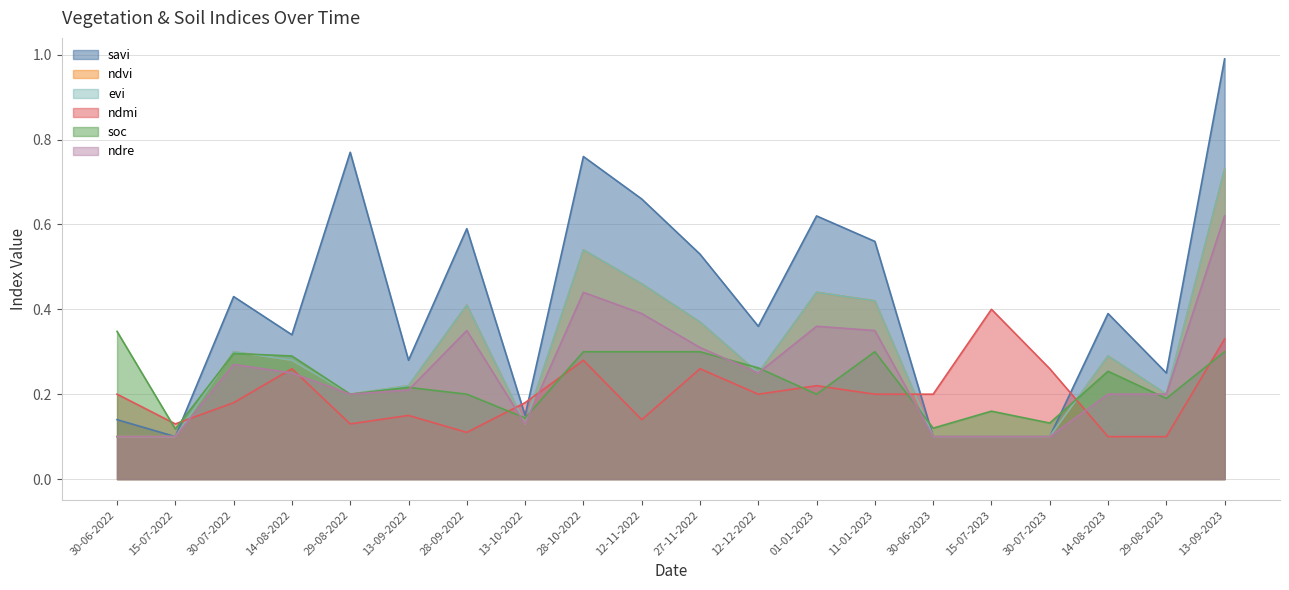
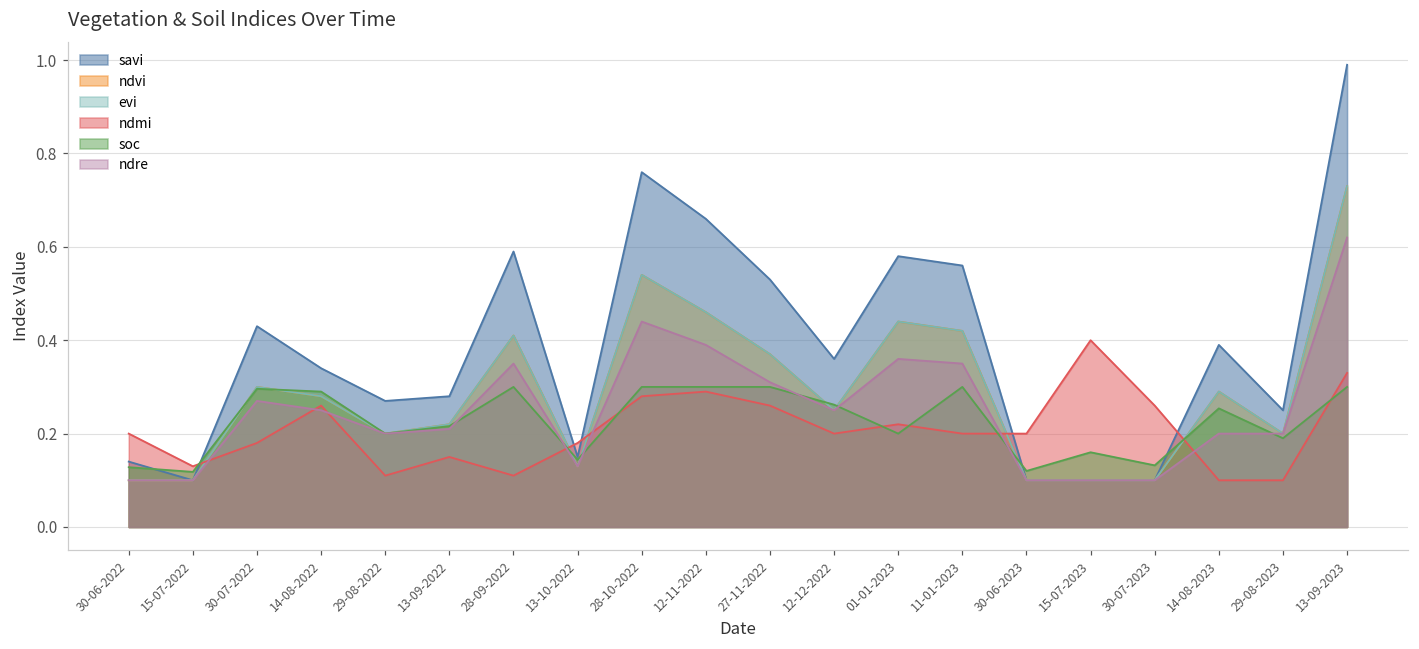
  {
    "savi": {
      "30-06-2022": 0.14,
      "30-07-2022": 0.43,
      "14-08-2022": 0.34,
-     "29-08-2022": 0.77,
+     "29-08-2022": 0.27,
      "13-09-2022": 0.28,
      "28-09-2022": 0.59,
      "13-10-2022": 0.15,
      "28-10-2022": 0.76,
      "12-11-2022": 0.66,
      "27-11-2022": 0.53,
      "12-12-2022": 0.36,
-     "01-01-2023": 0.62,
+     "01-01-2023": 0.58,
      "11-01-2023": 0.56,
      "14-08-2023": 0.39,
      "29-08-2023": 0.25,
      "13-09-2023": 0.99
    },
    "ndmi": {
      "30-06-2022": 0.20,
      "15-07-2022": 0.13,
      "30-07-2022": 0.18,
      "14-08-2022": 0.26,
-     "29-08-2022": 0.13,
+     "29-08-2022": 0.11,
      "13-09-2022": 0.15,
      "28-09-2022": 0.11,
      "13-10-2022": 0.18,
      "28-10-2022": 0.28,
-     "12-11-2022": 0.14,
+     "12-11-2022": 0.29,
      "27-11-2022": 0.26,
      "12-12-2022": 0.20,
      "01-01-2023": 0.22,
      "11-01-2023": 0.20,
      "30-06-2023": 0.20,
      "15-07-2023": 0.40,
      "30-07-2023": 0.26,
      "14-08-2023": 0.10,
      "29-08-2023": 0.10,
      "13-09-2023": 0.33
    },
    "soc": {
-     "30-06-2022": 0.35,
+     "30-06-2022": 0.13,
      "15-07-2022": 0.12,
      "14-08-2022": 0.29,
-     "28-09-2022": 0.2,
+     "28-09-2022": 0.3,
      "13-10-2022": 0.14,
      "28-10-2022": 0.30,
      "12-11-2022": 0.30,
      "27-11-2022": 0.30,
      "12-12-2022": 0.26,
      "01-01-2023": 0.20,
      "11-01-2023": 0.30,
      "30-06-2023": 0.12,
      "15-07-2023": 0.16,
      "30-07-2023": 0.13,
      "14-08-2023": 0.25,
      "29-08-2023": 0.19,
      "13-09-2023": 0.30
    }
  }
